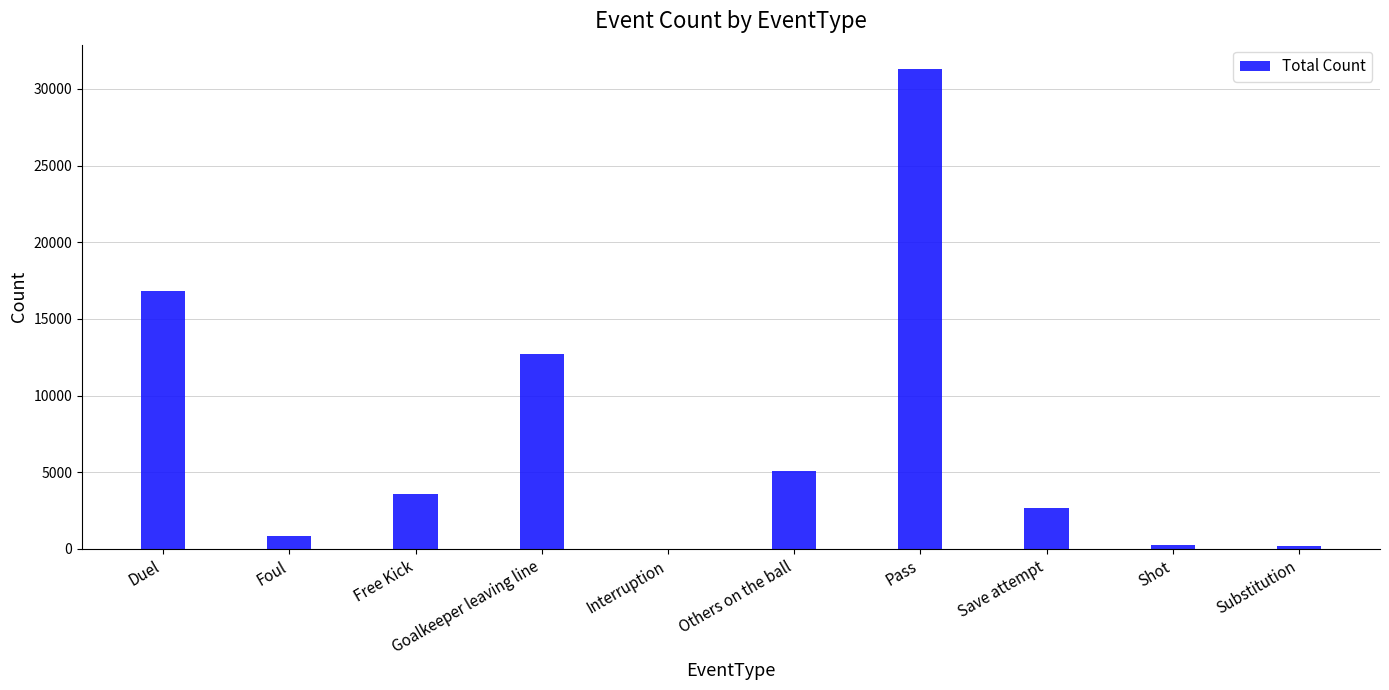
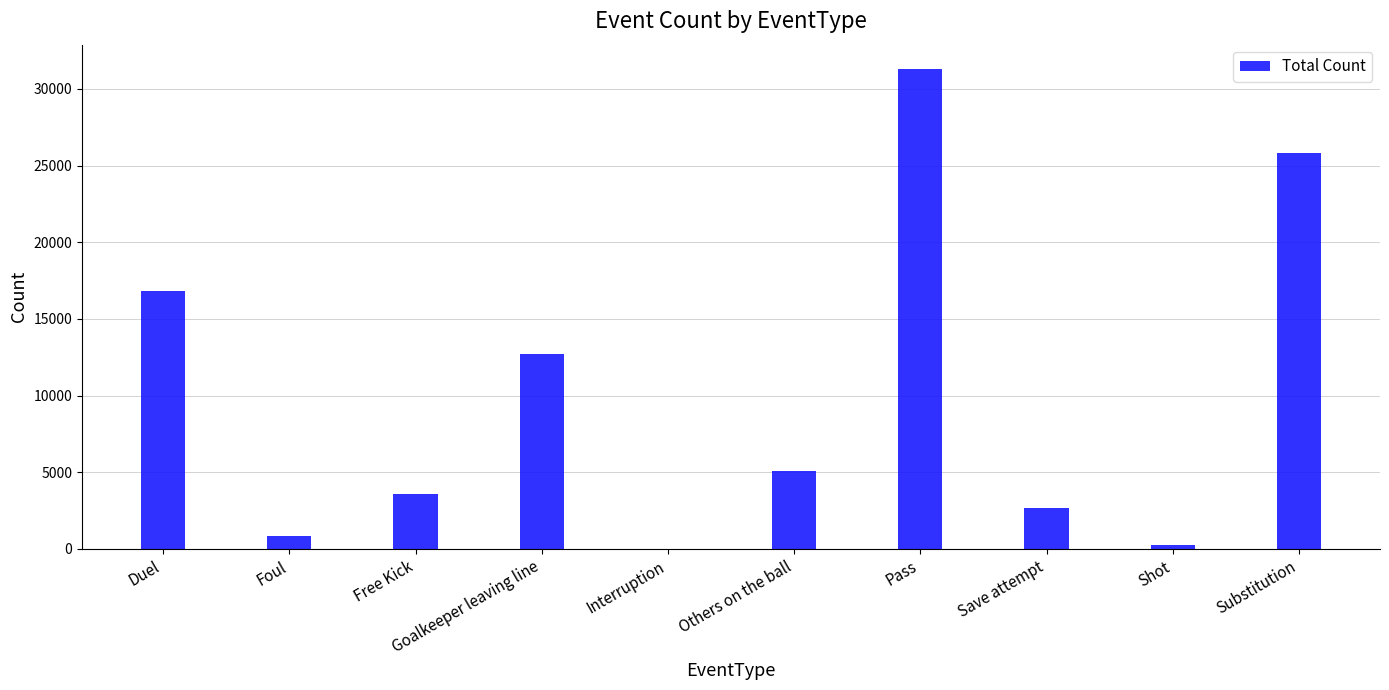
  {
    "Duel": 16800,
    "Foul": 900,
    "Free Kick": 3600,
    "Goalkeeper leaving line": 12700,
    "Others on the ball": 5100,
    "Pass": 31300,
    "Save attempt": 2700,
    "Shot": 300,
-   "Substitution": 200
+   "Substitution": 25800
  }
